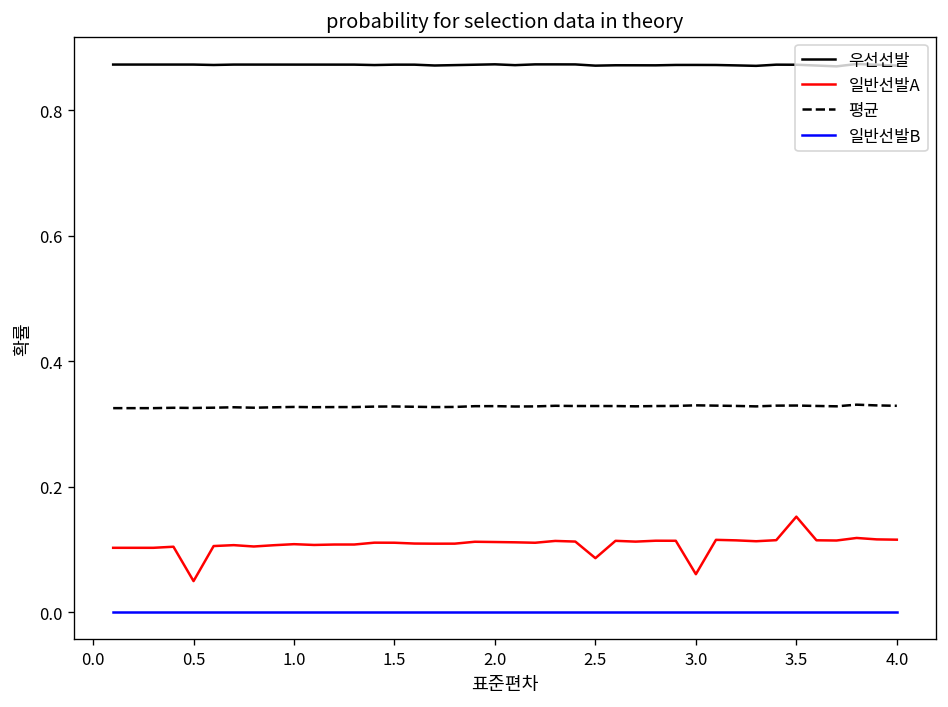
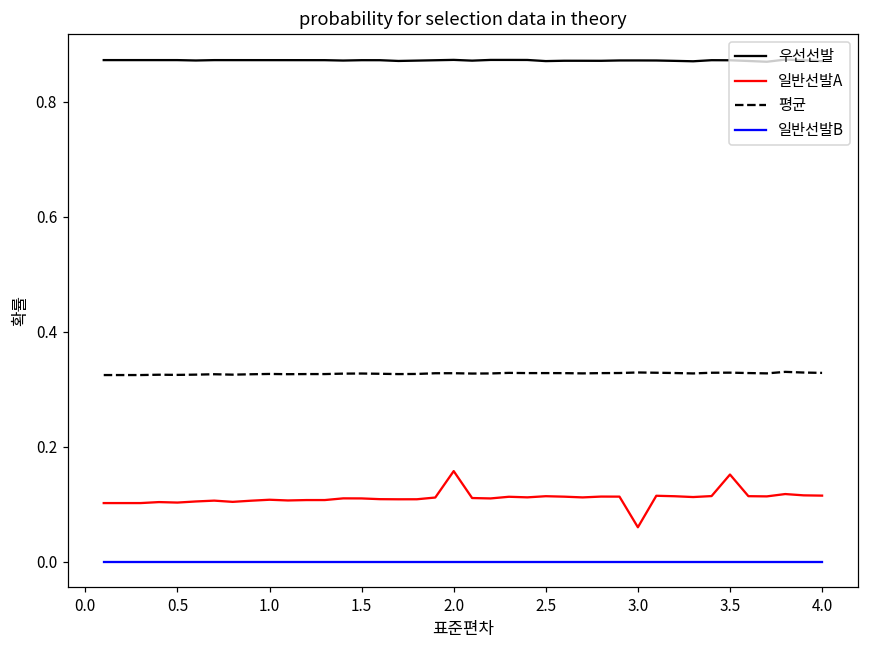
  {
    "일반선발A": {
-     "0.5": 0.05,
+     "0.5": 0.10,
      "1.0": 0.11,
      "1.5": 0.11,
-     "2.0": 0.11,
-     "2.5": 0.09,
+     "2.0": 0.16,
+     "2.5": 0.11,
      "3.0": 0.06,
      "3.5": 0.15,
      "4.0": 0.12
    },
    "일반선발B": {
      "0.5": 0.00,
      "1.0": 0.00,
      "1.5": 0.00,
      "2.0": 0.00,
      "2.5": 0.00,
      "3.0": 0.00,
      "3.5": 0.00,
      "4.0": 0.00
    }
  }
